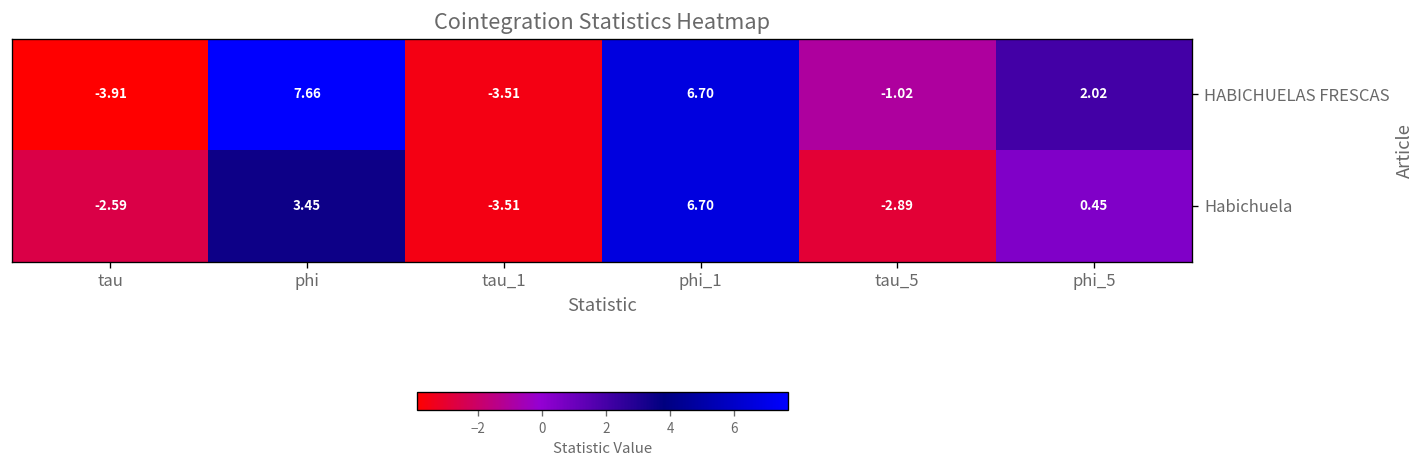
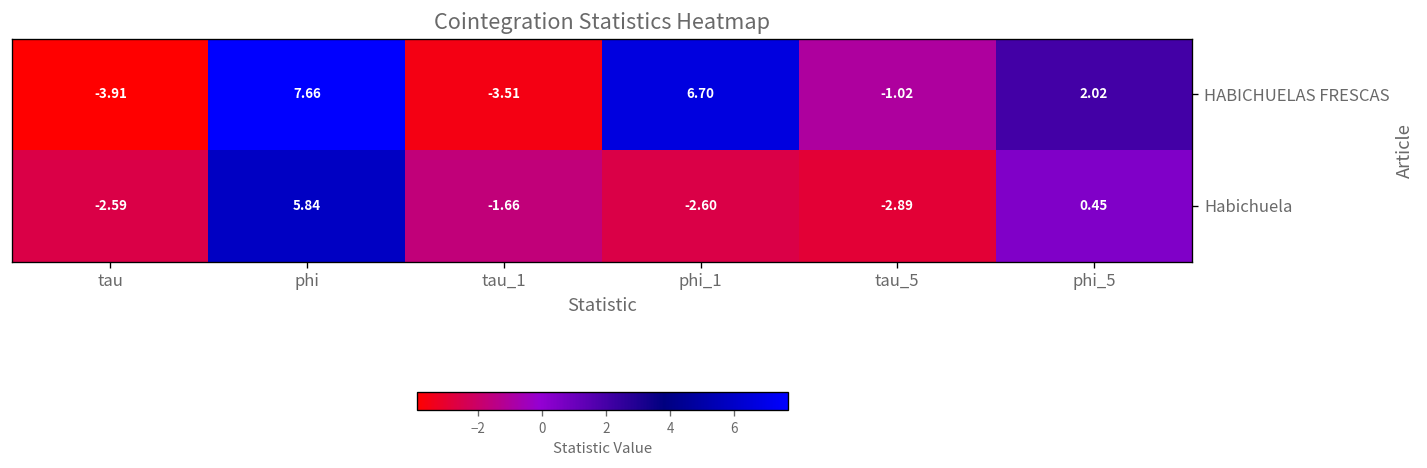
  {
    "HABICHUELAS FRESCAS": {
      "tau": -3.91,
      "phi": 7.66,
      "tau_1": -3.51,
      "phi_1": 6.70,
      "tau_5": -1.02,
      "phi_5": 2.02
    },
    "Habichuela": {
      "tau": -2.59,
-     "phi": 3.45,
-     "tau_1": -3.51,
-     "phi_1": 6.70,
+     "phi": 5.84,
+     "tau_1": -1.66,
+     "phi_1": -2.60,
      "tau_5": -2.89,
      "phi_5": 0.45
    }
  }
